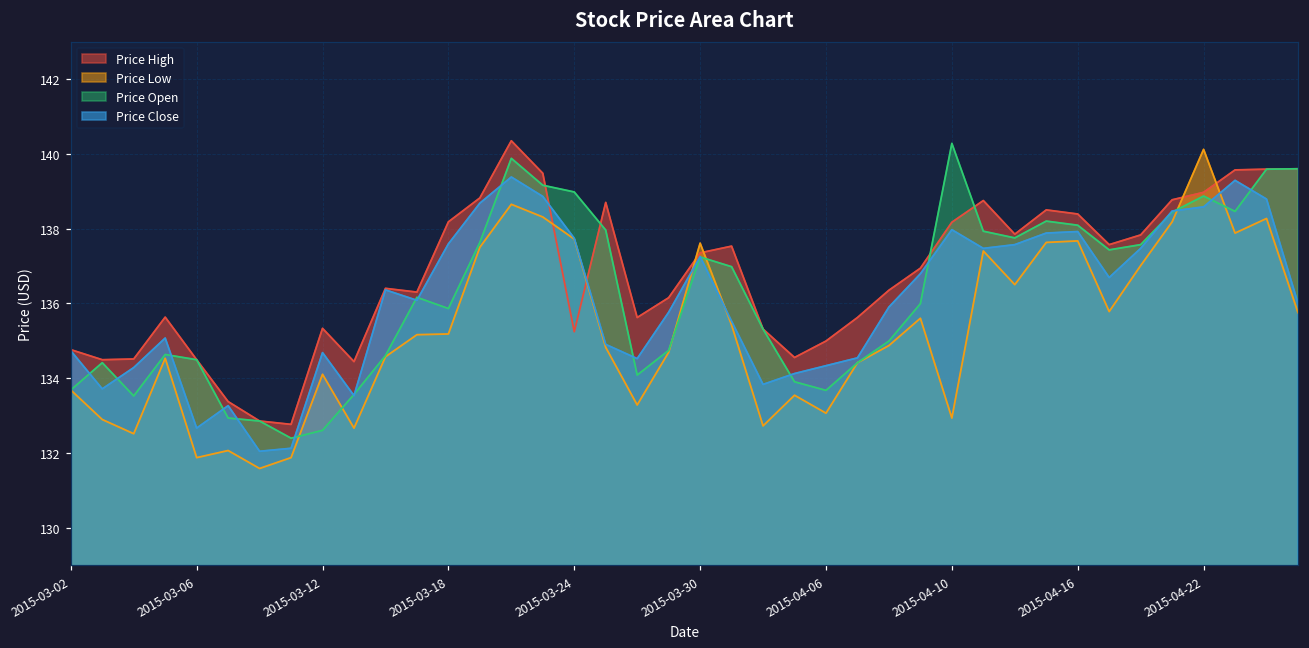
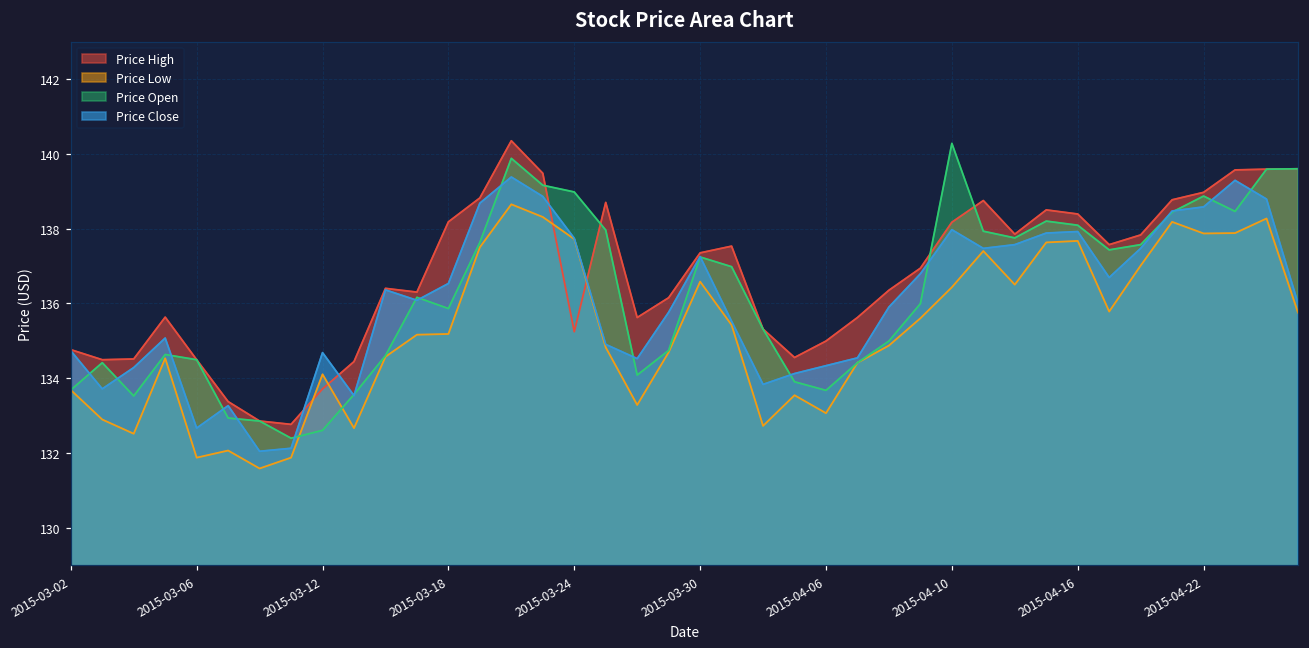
  {
    "Price High": {
-     "2015-03-12": 135.3,
+     "2015-03-12": 133.7,
      "2015-03-18": 138.2,
      "2015-03-24": 135.2,
      "2015-03-30": 137.4,
      "2015-04-06": 135.0,
      "2015-04-10": 138.2,
      "2015-04-16": 138.4,
      "2015-04-22": 139.0
    },
    "Price Low": {
      "2015-03-06": 131.9,
      "2015-03-12": 134.1,
      "2015-03-18": 135.2,
-     "2015-03-30": 137.6,
+     "2015-03-30": 136.6,
      "2015-04-06": 133.1,
-     "2015-04-10": 132.9,
+     "2015-04-10": 136.4,
      "2015-04-16": 137.7,
-     "2015-04-22": 140.1
+     "2015-04-22": 137.9
    },
    "Price Open": {
      "2015-03-12": 132.6,
      "2015-03-18": 135.9,
      "2015-03-24": 139.0,
      "2015-04-06": 133.7,
      "2015-04-10": 140.3,
      "2015-04-16": 138.1,
      "2015-04-22": 138.9
    },
    "Price Close": {
      "2015-03-06": 132.7,
      "2015-03-12": 134.7,
-     "2015-03-18": 137.6,
+     "2015-03-18": 136.5,
      "2015-04-06": 134.3,
      "2015-04-10": 138.0,
      "2015-04-16": 137.9,
      "2015-04-22": 138.6
    }
  }
